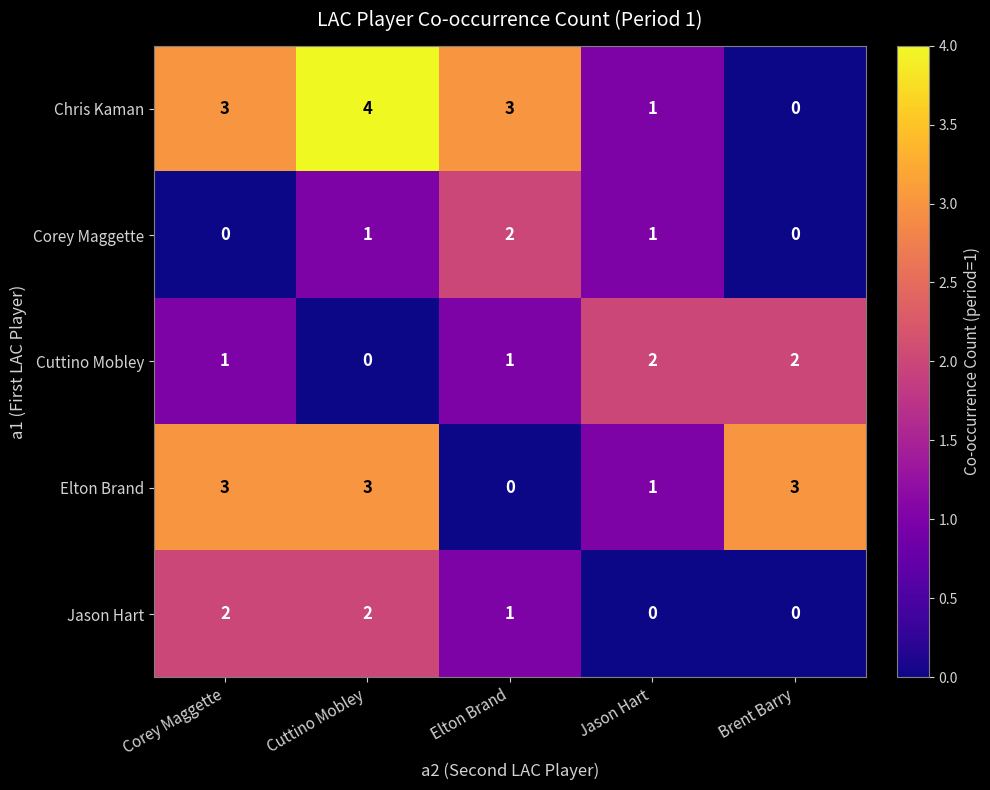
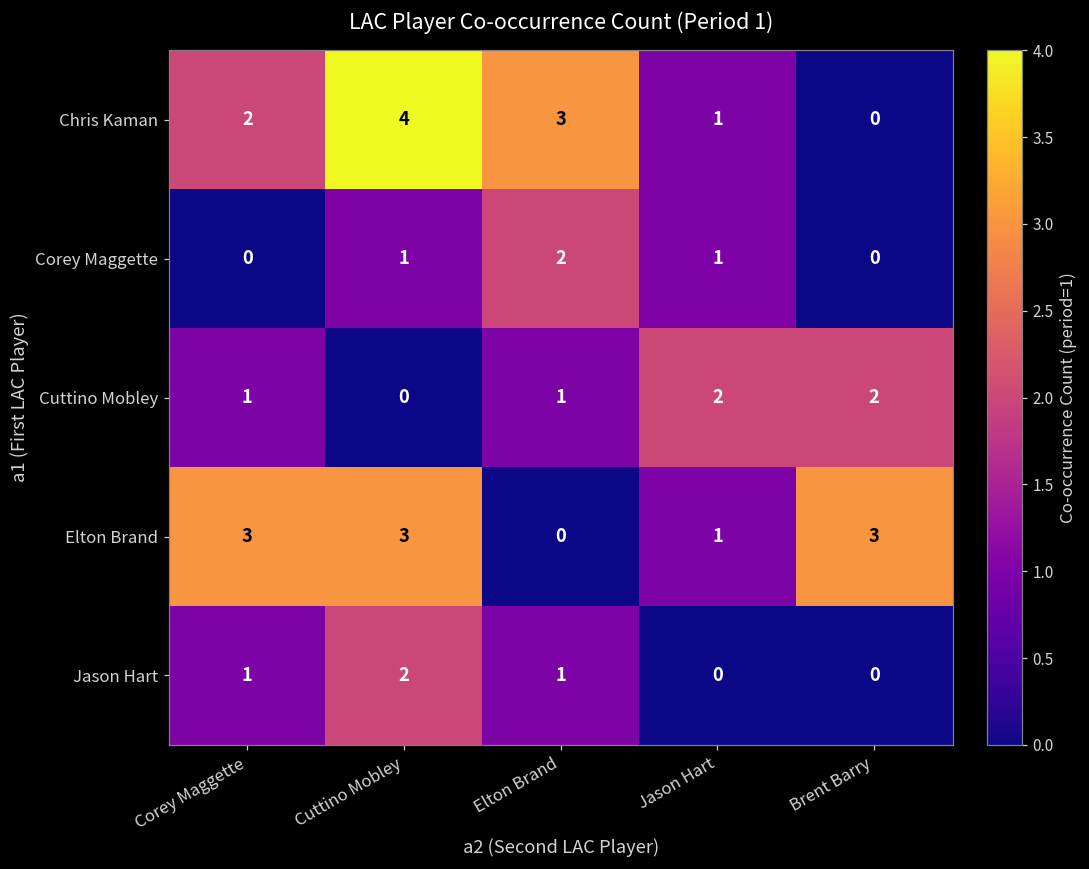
  {
    "Chris Kaman": {
-     "Corey Maggette": 3,
+     "Corey Maggette": 2,
      "Cuttino Mobley": 4,
      "Elton Brand": 3,
      "Jason Hart": 1,
      "Brent Barry": 0
    },
    "Corey Maggette": {
      "Corey Maggette": 0,
      "Cuttino Mobley": 1,
      "Elton Brand": 2,
      "Jason Hart": 1,
      "Brent Barry": 0
    },
    "Cuttino Mobley": {
      "Corey Maggette": 1,
      "Cuttino Mobley": 0,
      "Elton Brand": 1,
      "Jason Hart": 2,
      "Brent Barry": 2
    },
    "Elton Brand": {
      "Corey Maggette": 3,
      "Cuttino Mobley": 3,
      "Elton Brand": 0,
      "Jason Hart": 1,
      "Brent Barry": 3
    },
    "Jason Hart": {
-     "Corey Maggette": 2,
+     "Corey Maggette": 1,
      "Cuttino Mobley": 2,
      "Elton Brand": 1,
      "Jason Hart": 0,
      "Brent Barry": 0
    }
  }
